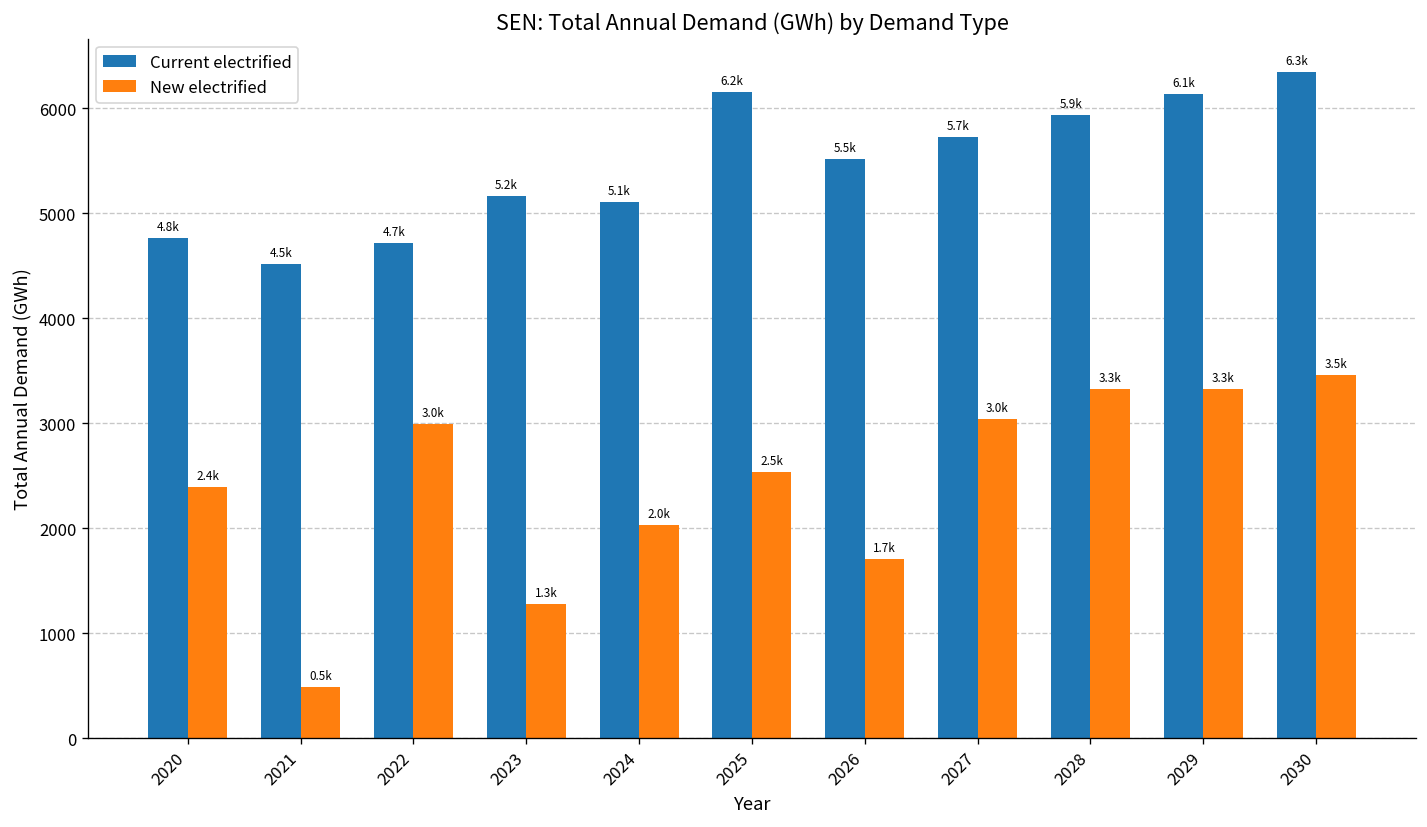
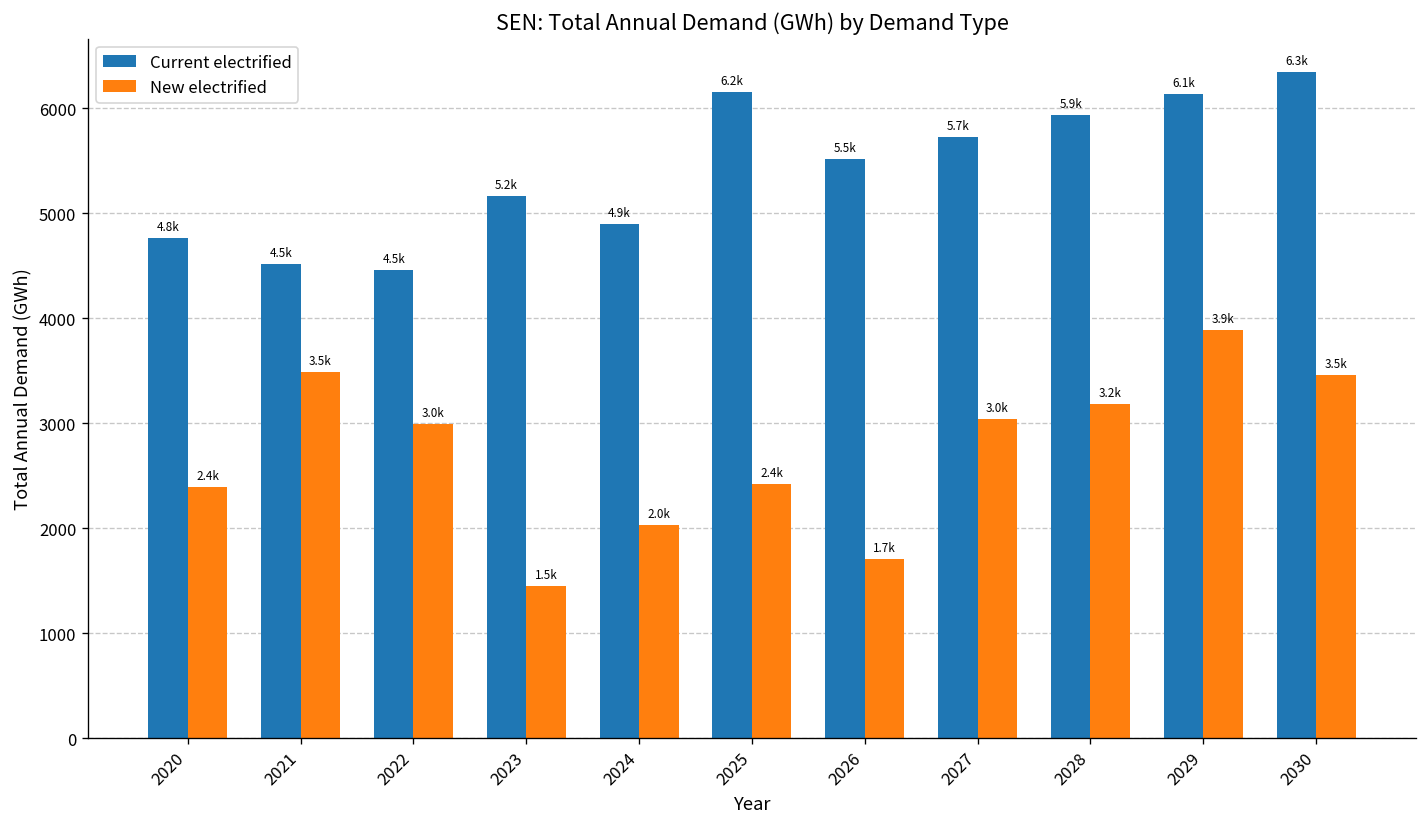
  {
    "Current electrified": {
      "2020": "4.8k",
      "2021": "4.5k",
-     "2022": "4.7k",
+     "2022": "4.5k",
      "2023": "5.2k",
-     "2024": "5.1k",
+     "2024": "4.9k",
      "2025": "6.2k",
      "2026": "5.5k",
      "2027": "5.7k",
      "2028": "5.9k",
      "2029": "6.1k",
      "2030": "6.3k"
    },
    "New electrified": {
      "2020": "2.4k",
-     "2021": "0.5k",
+     "2021": "3.5k",
      "2022": "3.0k",
-     "2023": "1.3k",
+     "2023": "1.5k",
      "2024": "2.0k",
-     "2025": "2.5k",
+     "2025": "2.4k",
      "2026": "1.7k",
      "2027": "3.0k",
-     "2028": "3.3k",
-     "2029": "3.3k",
+     "2028": "3.2k",
+     "2029": "3.9k",
      "2030": "3.5k"
    }
  }
